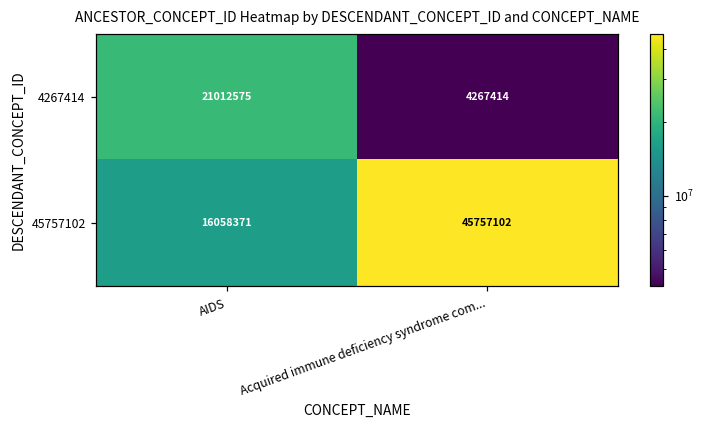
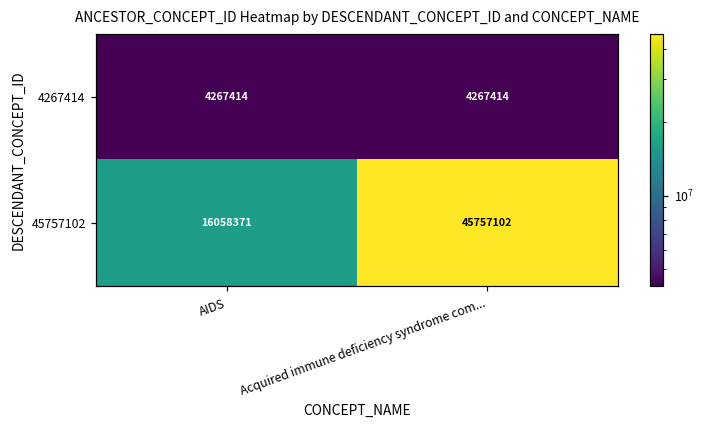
  {
    "4267414": {
-     "AIDS": 21012575,
+     "AIDS": 4267414,
      "Acquired immune deficiency syndrome com...": 4267414
    },
    "45757102": {
      "AIDS": 16058371,
      "Acquired immune deficiency syndrome com...": 45757102
    }
  }
